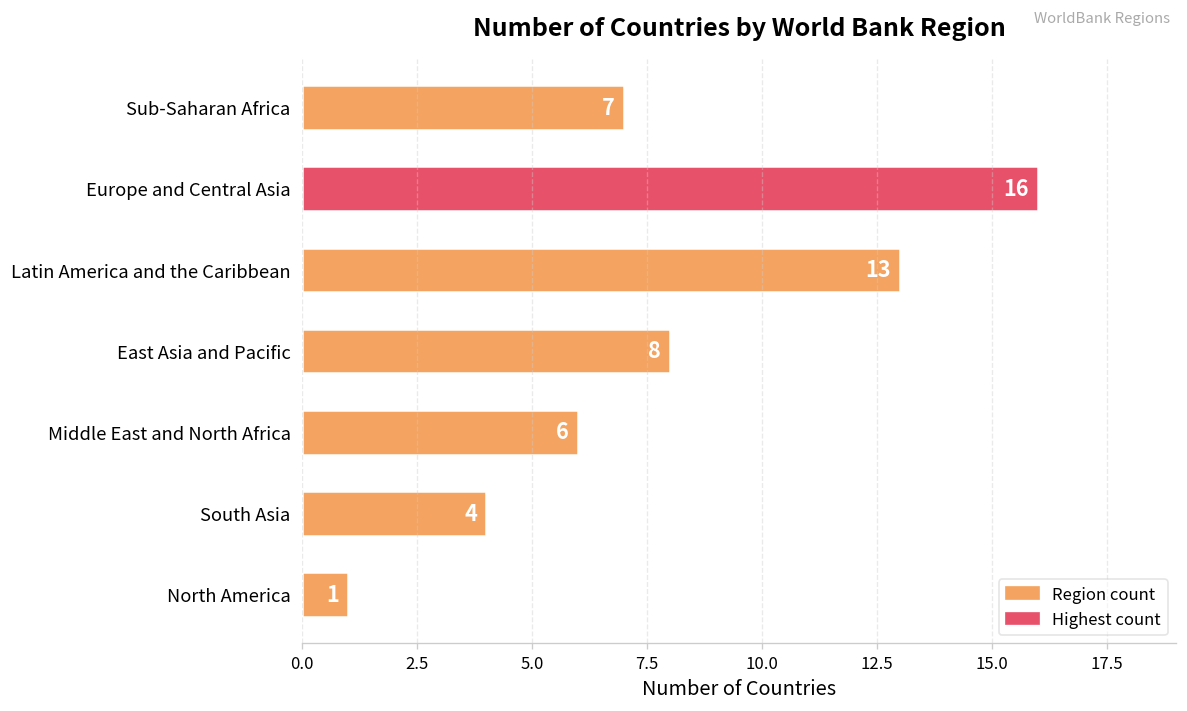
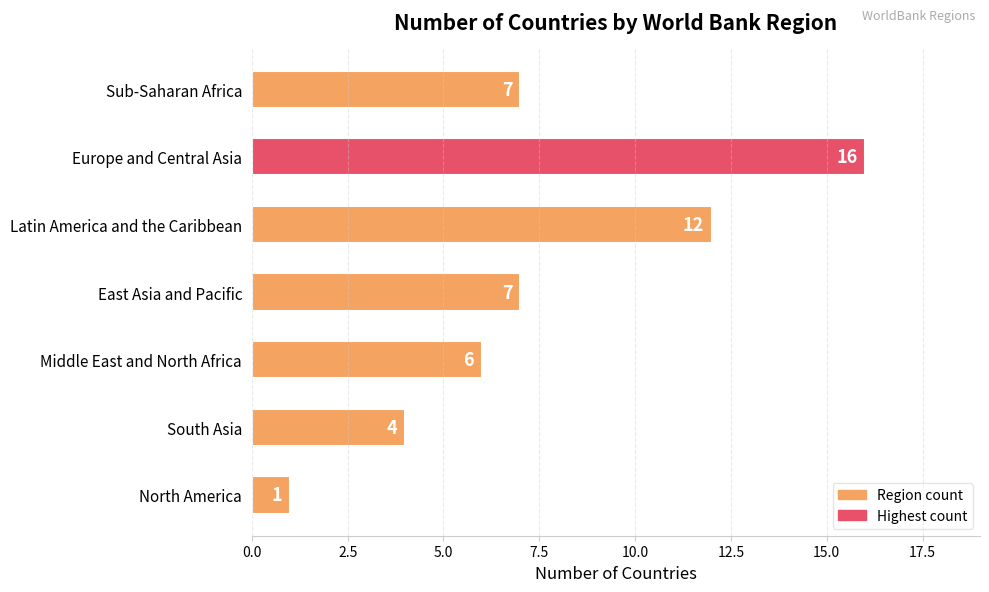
  {
    "Sub-Saharan Africa": 7,
    "Europe and Central Asia": 16,
-   "Latin America and the Caribbean": 13,
-   "East Asia and Pacific": 8,
+   "Latin America and the Caribbean": 12,
+   "East Asia and Pacific": 7,
    "Middle East and North Africa": 6,
    "South Asia": 4,
    "North America": 1
  }
